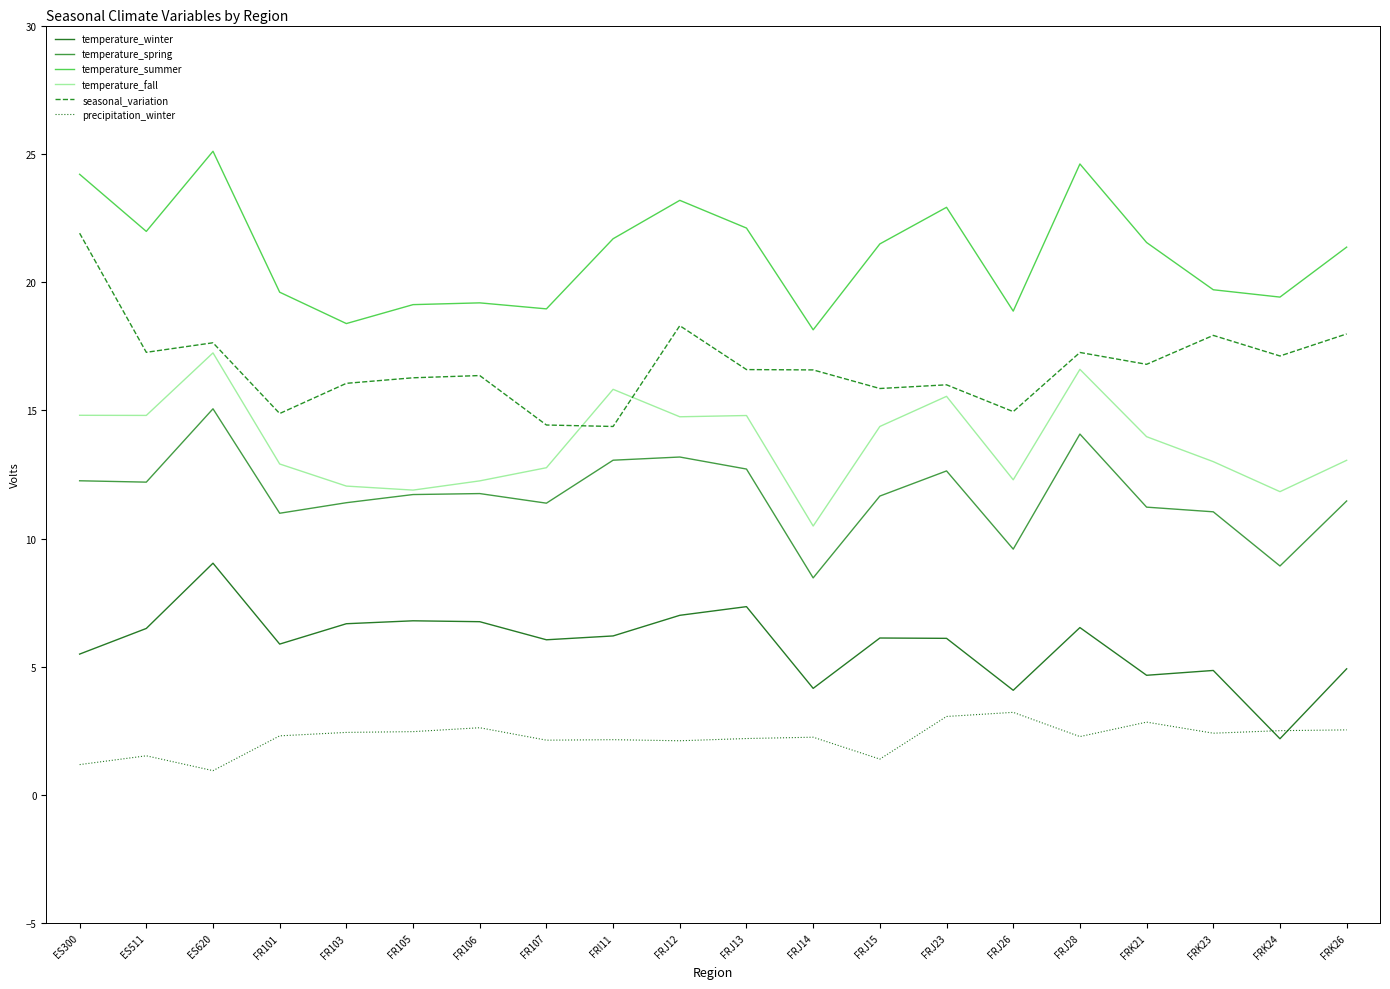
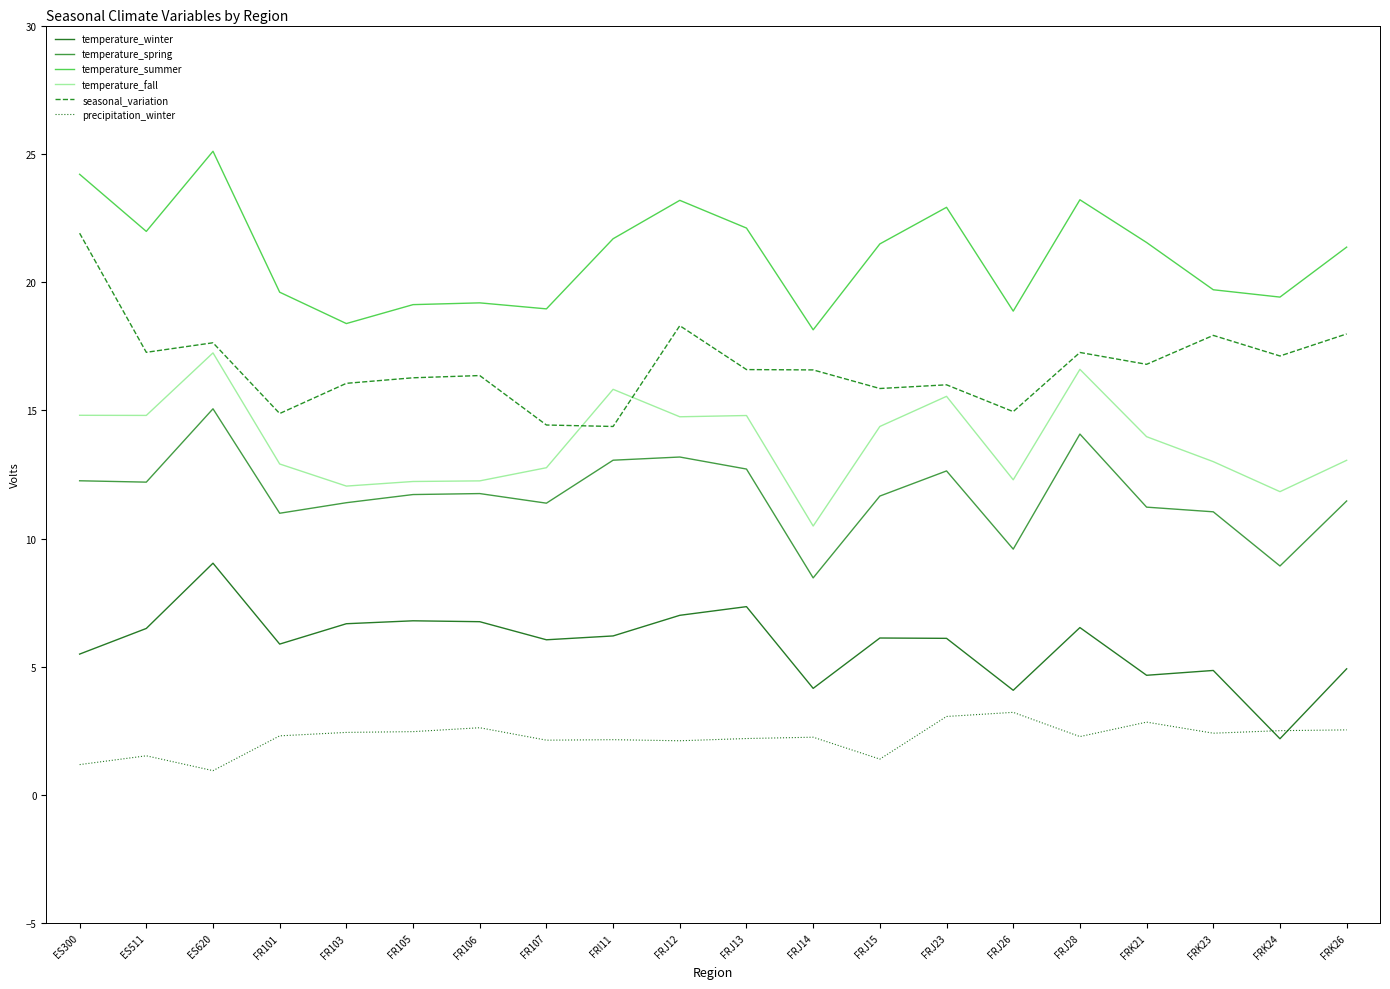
  {
    "temperature_summer": {
      "ES300": 24.2,
      "ES511": 22.0,
      "ES620": 25.1,
      "FR101": 19.6,
      "FR103": 18.4,
      "FR105": 19.1,
      "FR106": 19.2,
      "FR107": 19.0,
      "FRI11": 21.7,
      "FRJ12": 23.2,
      "FRJ13": 22.1,
      "FRJ14": 18.1,
      "FRJ15": 21.5,
      "FRJ23": 22.9,
      "FRJ26": 18.9,
-     "FRJ28": 24.6,
+     "FRJ28": 23.2,
      "FRK21": 21.5,
      "FRK23": 19.7,
      "FRK24": 19.4,
      "FRK26": 21.4
    },
    "temperature_fall": {
      "ES300": 14.8,
      "ES511": 14.8,
      "ES620": 17.2,
      "FR101": 12.9,
      "FR103": 12.0,
-     "FR105": 11.9,
+     "FR105": 12.2,
      "FR106": 12.2,
      "FR107": 12.8,
      "FRI11": 15.8,
      "FRJ12": 14.7,
      "FRJ13": 14.8,
      "FRJ14": 10.5,
      "FRJ15": 14.4,
      "FRJ23": 15.5,
      "FRJ26": 12.3,
      "FRJ28": 16.6,
      "FRK21": 14.0,
      "FRK23": 13.0,
      "FRK24": 11.8,
      "FRK26": 13.1
    }
  }
